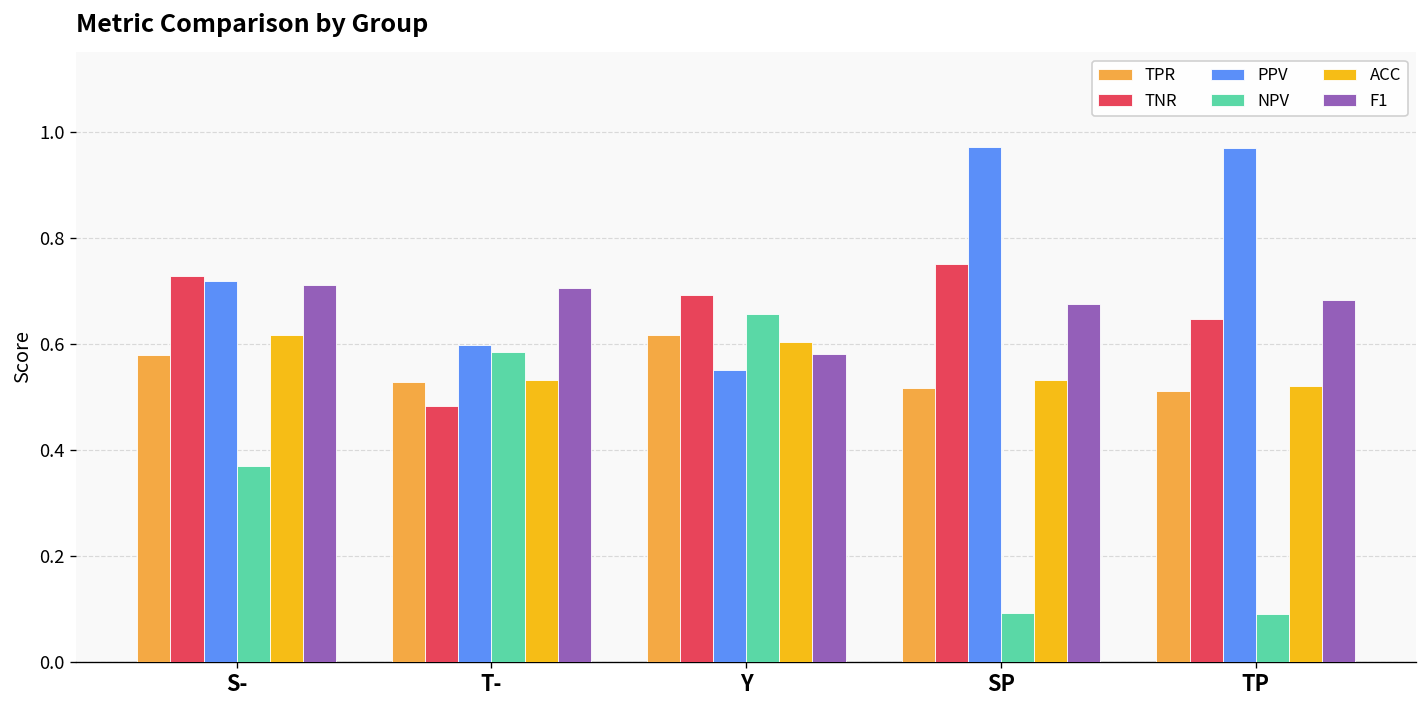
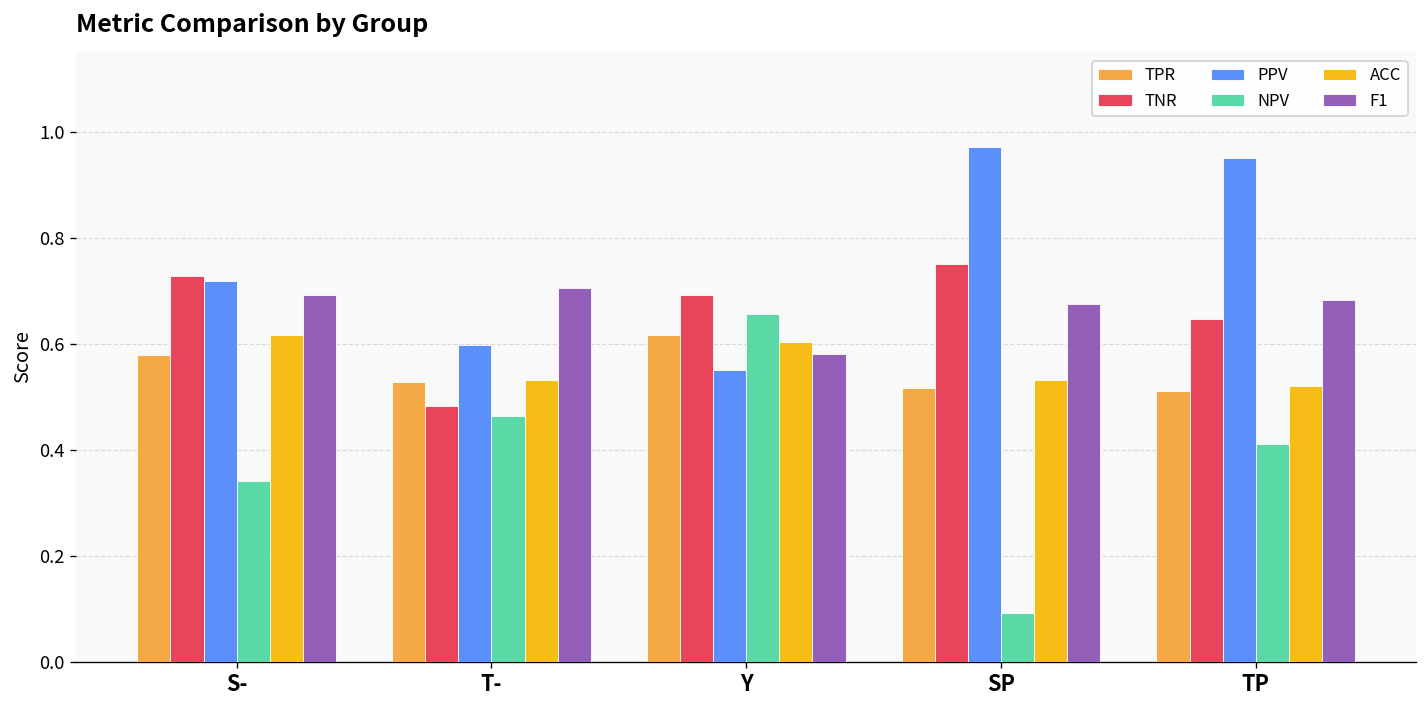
  {
    "TNR": {
      "S-": 0.73,
      "T-": 0.48,
      "Y": 0.69,
      "SP": 0.75,
      "TP": 0.65
    },
    "PPV": {
      "S-": 0.72,
      "T-": 0.60,
      "Y": 0.55,
      "SP": 0.97,
-     "TP": 0.97
+     "TP": 0.95
    },
    "NPV": {
-     "S-": 0.37,
-     "T-": 0.58,
+     "S-": 0.34,
+     "T-": 0.46,
      "Y": 0.66,
      "SP": 0.09,
-     "TP": 0.09
+     "TP": 0.41
    },
    "F1": {
-     "S-": 0.71,
+     "S-": 0.69,
      "T-": 0.70,
      "Y": 0.58,
      "SP": 0.68,
      "TP": 0.68
    }
  }
